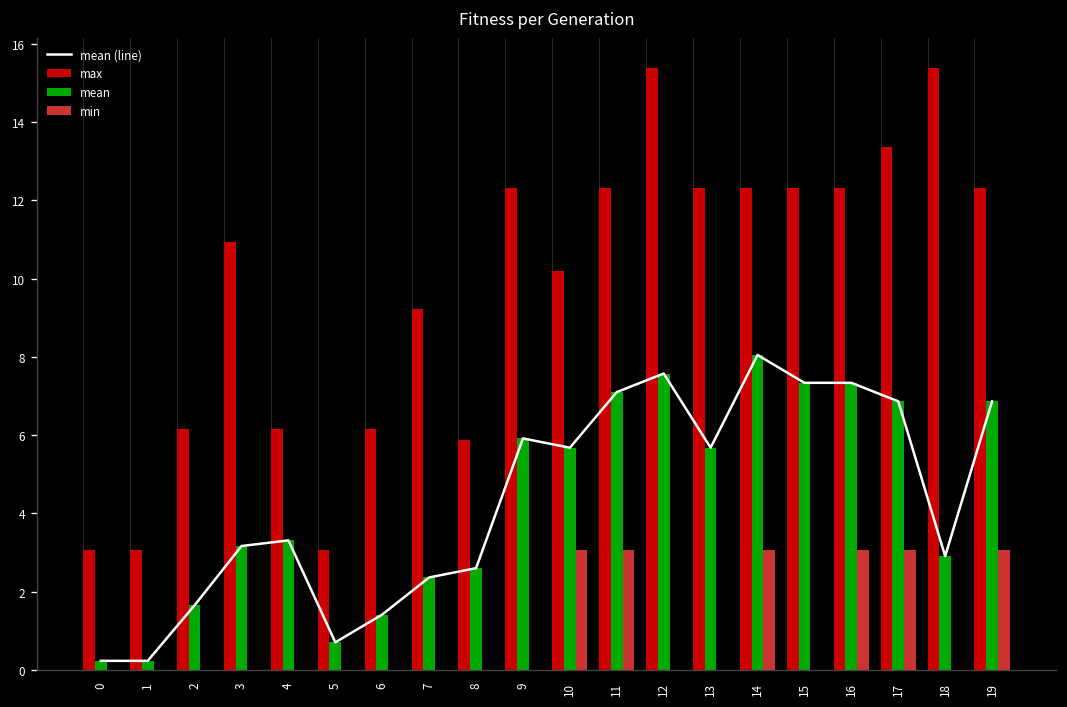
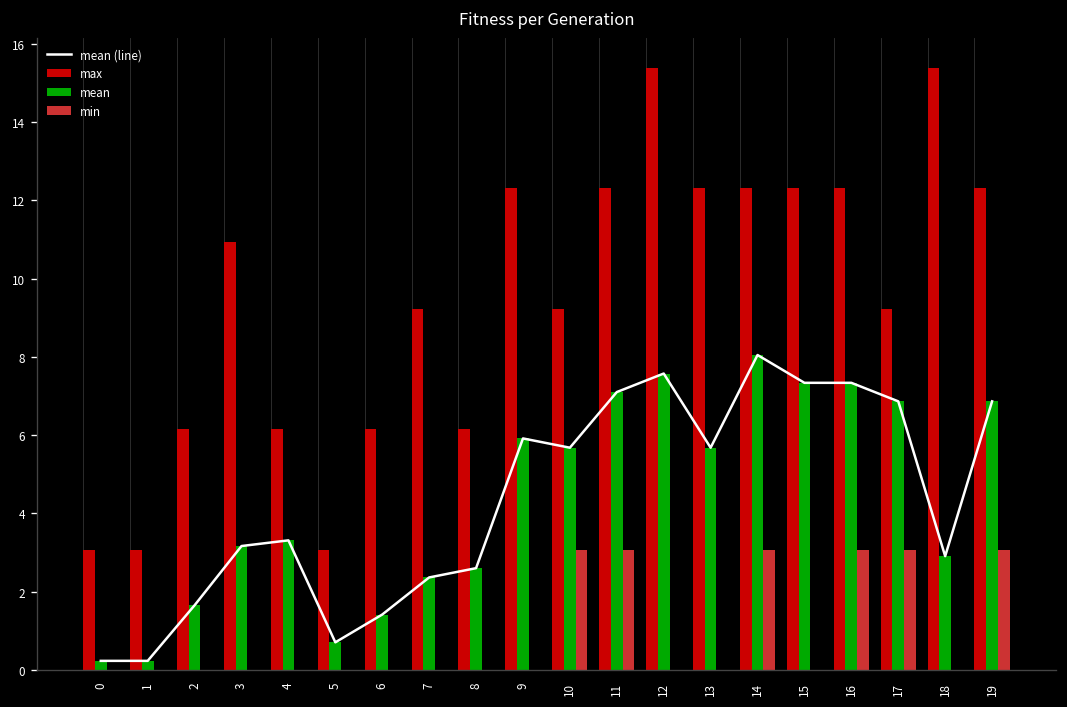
  {
    "max": {
      "0": 3.1,
      "1": 3.1,
      "2": 6.2,
      "3": 10.9,
      "4": 6.2,
      "5": 3.1,
      "6": 6.2,
      "7": 9.2,
-     "8": 5.9,
+     "8": 6.2,
      "9": 12.3,
-     "10": 10.2,
+     "10": 9.2,
      "11": 12.3,
      "12": 15.4,
      "13": 12.3,
      "14": 12.3,
      "15": 12.3,
      "16": 12.3,
-     "17": 13.4,
+     "17": 9.2,
      "18": 15.4,
      "19": 12.3
    },
    "mean (line)": {
      "0": 0.2,
      "1": 0.2,
      "2": 1.7,
      "3": 3.2,
      "4": 3.3,
      "5": 0.7,
      "6": 1.4,
      "7": 2.4,
      "8": 2.6,
      "9": 5.9,
      "10": 5.7,
      "11": 7.1,
      "12": 7.6,
      "13": 5.7,
      "14": 8.0,
      "15": 7.3,
      "16": 7.3,
      "17": 6.9,
      "18": 2.9,
      "19": 6.9
    },
    "mean": {
      "0": 0.2,
      "1": 0.2,
      "2": 1.7,
      "3": 3.2,
      "4": 3.3,
      "5": 0.7,
      "6": 1.4,
      "7": 2.4,
      "8": 2.6,
      "9": 5.9,
      "10": 5.7,
      "11": 7.1,
      "12": 7.6,
      "13": 5.7,
      "14": 8.0,
      "15": 7.3,
      "16": 7.3,
      "17": 6.9,
      "18": 2.9,
      "19": 6.9
    },
    "min": {
      "0": 0.0,
      "1": 0.0,
      "2": 0.0,
      "3": 0.0,
      "4": 0.0,
      "5": 0.0,
      "6": 0.0,
      "7": 0.0,
      "8": 0.0,
      "9": 0.0,
      "10": 3.1,
      "11": 3.1,
      "12": 0.0,
      "13": 0.0,
      "14": 3.1,
      "15": 0.0,
      "16": 3.1,
      "17": 3.1,
      "18": 0.0,
      "19": 3.1
    }
  }
